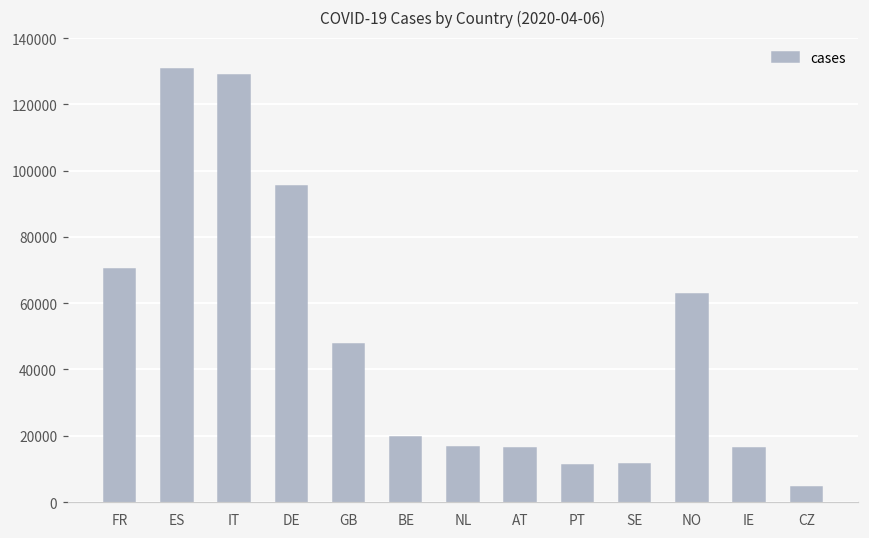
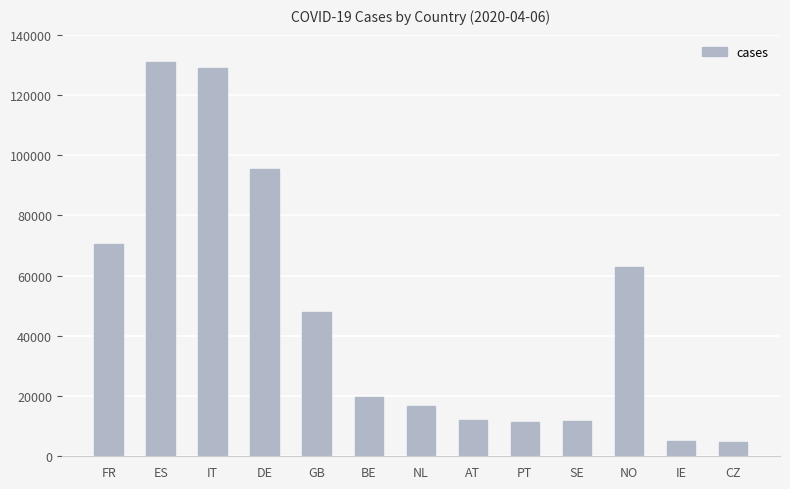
  {
    "FR": 70000,
    "ES": 131000,
    "IT": 129000,
    "DE": 95000,
    "GB": 48000,
    "BE": 20000,
    "NL": 17000,
-   "AT": 16000,
+   "AT": 12000,
    "PT": 11000,
    "SE": 12000,
    "NO": 63000,
-   "IE": 16000,
+   "IE": 5000,
    "CZ": 5000
  }
